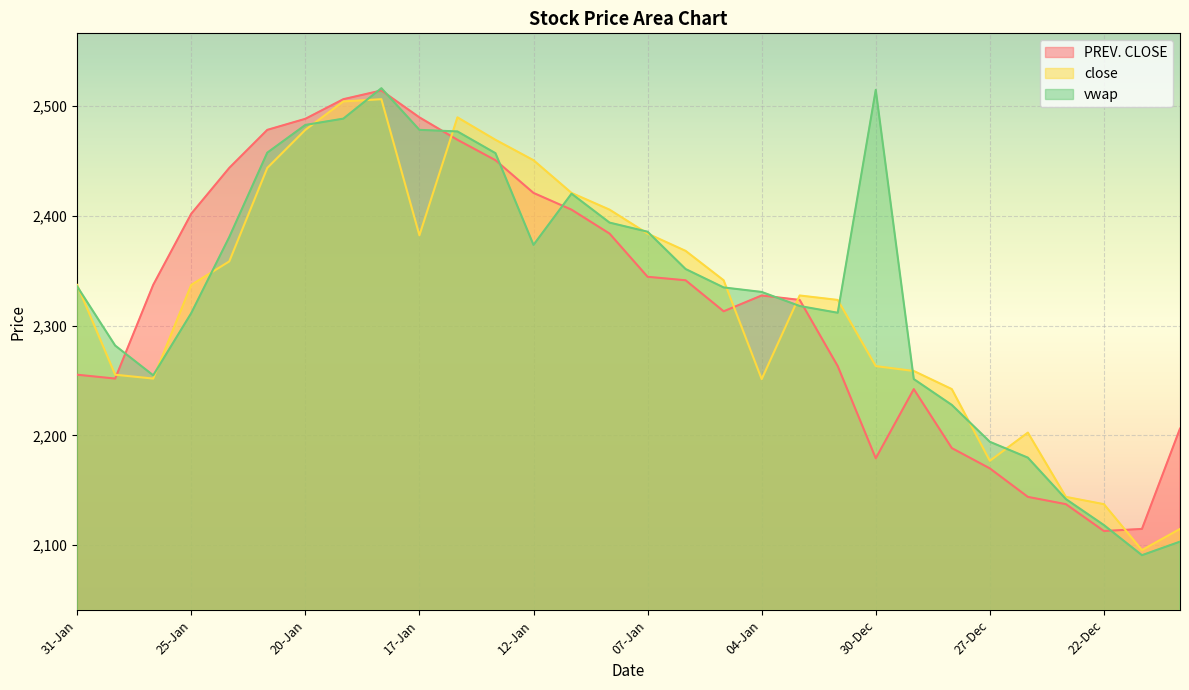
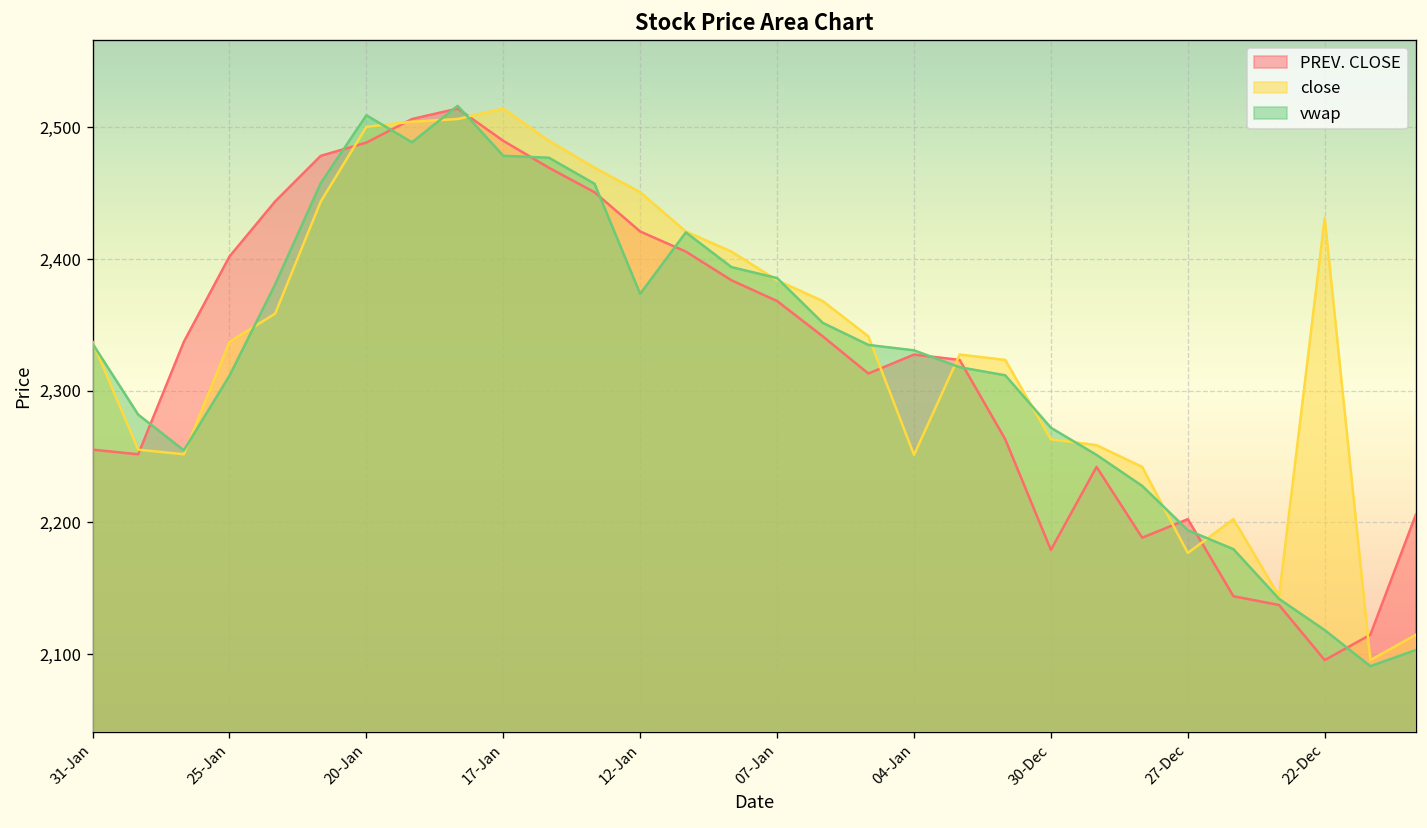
  {
    "PREV. CLOSE": {
      "31-Jan": "2,255",
      "25-Jan": "2,402",
      "20-Jan": "2,488",
      "17-Jan": "2,490",
      "12-Jan": "2,421",
-     "07-Jan": "2,345",
+     "07-Jan": "2,368",
      "04-Jan": "2,327",
      "30-Dec": "2,179",
-     "27-Dec": "2,170",
-     "22-Dec": "2,113"
+     "27-Dec": "2,203",
+     "22-Dec": "2,095"
    },
    "close": {
      "25-Jan": "2,337",
-     "20-Jan": "2,478",
-     "17-Jan": "2,382",
+     "20-Jan": "2,500",
+     "17-Jan": "2,514",
      "12-Jan": "2,451",
      "04-Jan": "2,251",
      "30-Dec": "2,263",
      "27-Dec": "2,177",
-     "22-Dec": "2,137"
+     "22-Dec": "2,431"
    },
    "vwap": {
      "25-Jan": "2,311",
-     "20-Jan": "2,483",
+     "20-Jan": "2,509",
      "17-Jan": "2,478",
      "12-Jan": "2,374",
      "04-Jan": "2,331",
-     "30-Dec": "2,515",
+     "30-Dec": "2,272",
      "27-Dec": "2,194",
      "22-Dec": "2,118"
    }
  }
